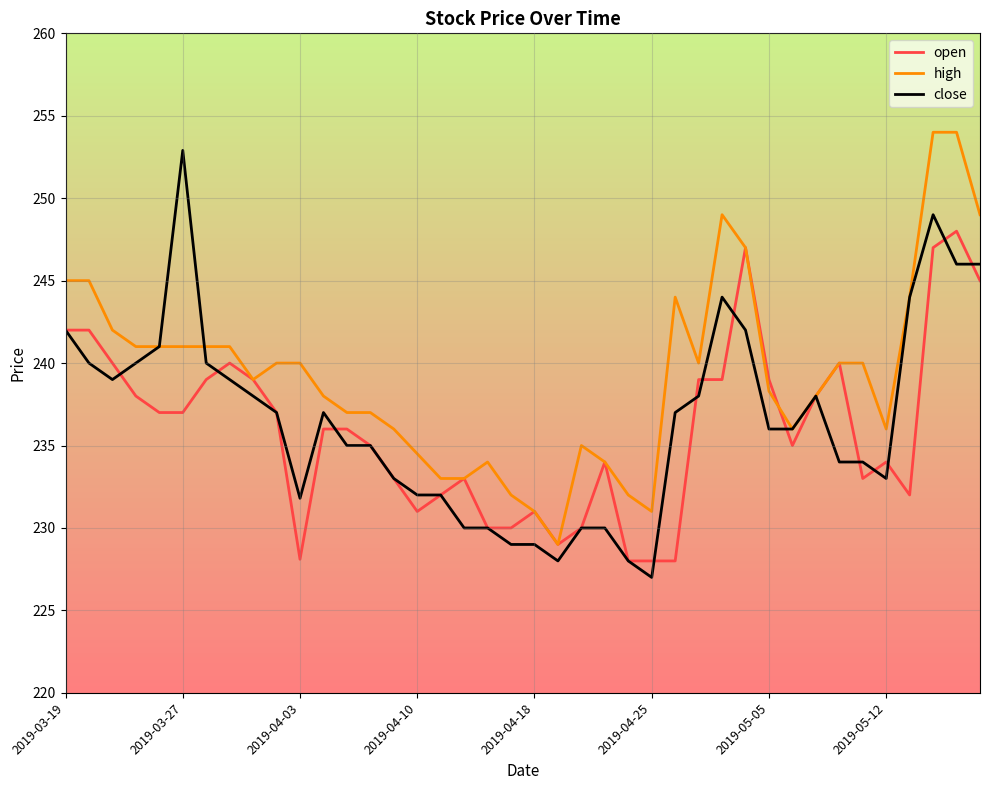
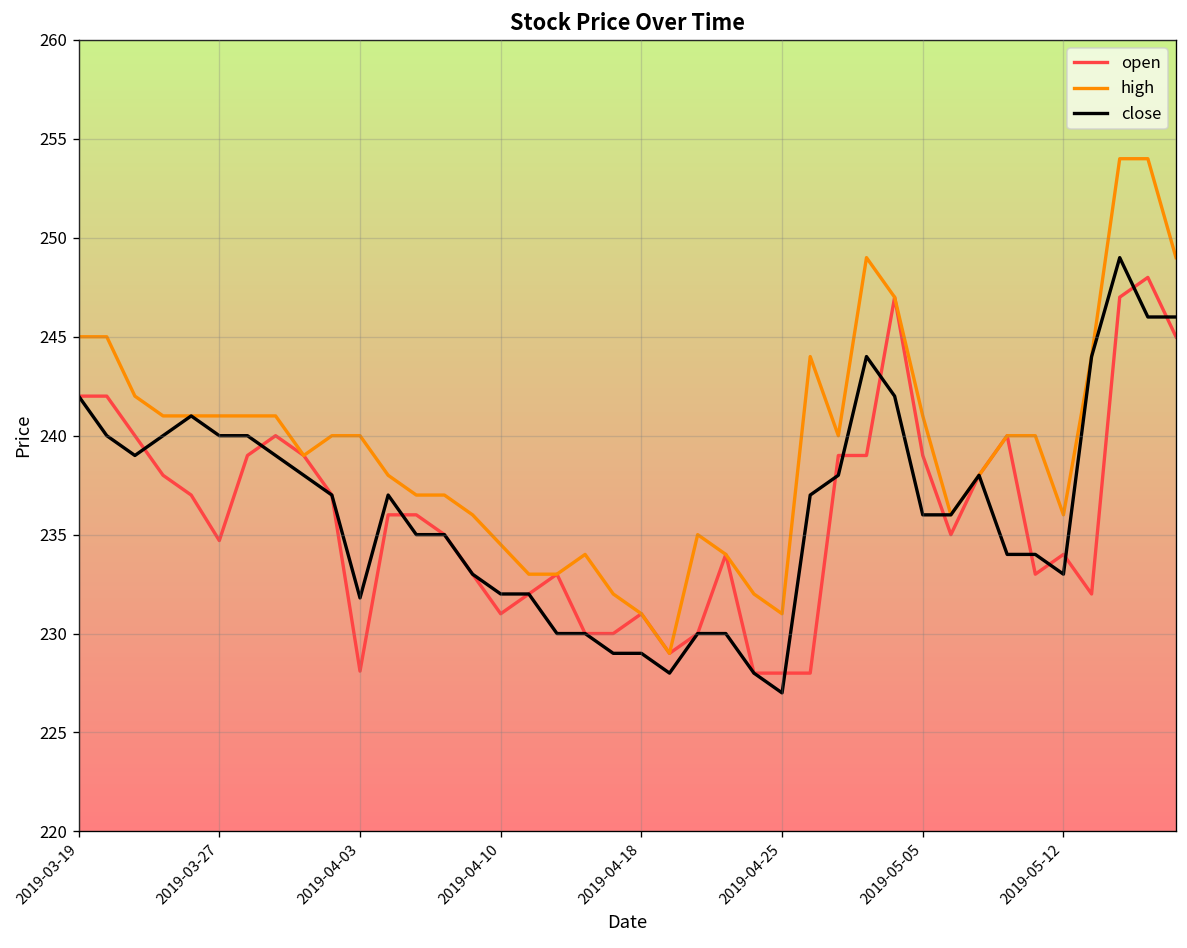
  {
    "open": {
-     "2019-03-27": 237.0,
+     "2019-03-27": 234.7,
      "2019-04-03": 228.1,
      "2019-04-10": 231.0,
      "2019-04-25": 228.0,
      "2019-05-05": 239.0,
      "2019-05-12": 234.0
    },
    "high": {
      "2019-03-19": 245.0,
      "2019-03-27": 241.0,
      "2019-04-03": 240.0,
      "2019-04-10": 234.5,
      "2019-04-25": 231.0,
-     "2019-05-05": 238.3,
+     "2019-05-05": 241.0,
      "2019-05-12": 236.0
    },
    "close": {
-     "2019-03-27": 252.9,
+     "2019-03-27": 240.0,
      "2019-04-03": 231.8,
      "2019-04-10": 232.0,
      "2019-04-18": 229.0,
      "2019-04-25": 227.0,
      "2019-05-05": 236.0,
      "2019-05-12": 233.0
    }
  }
